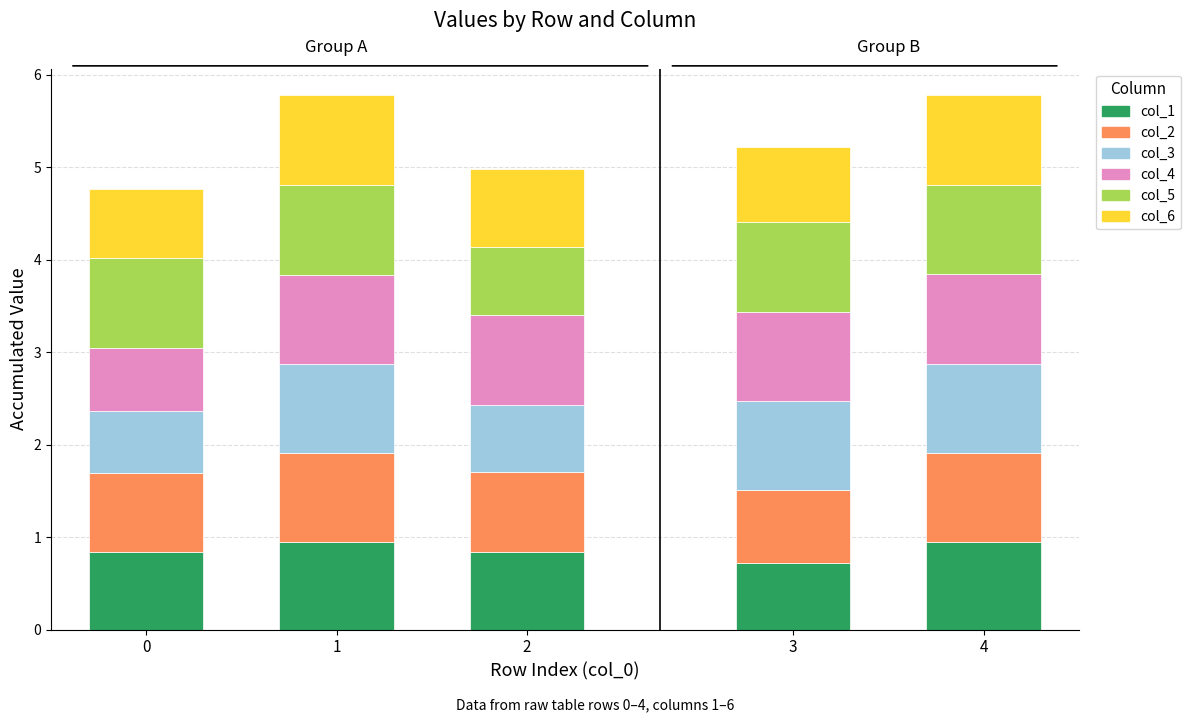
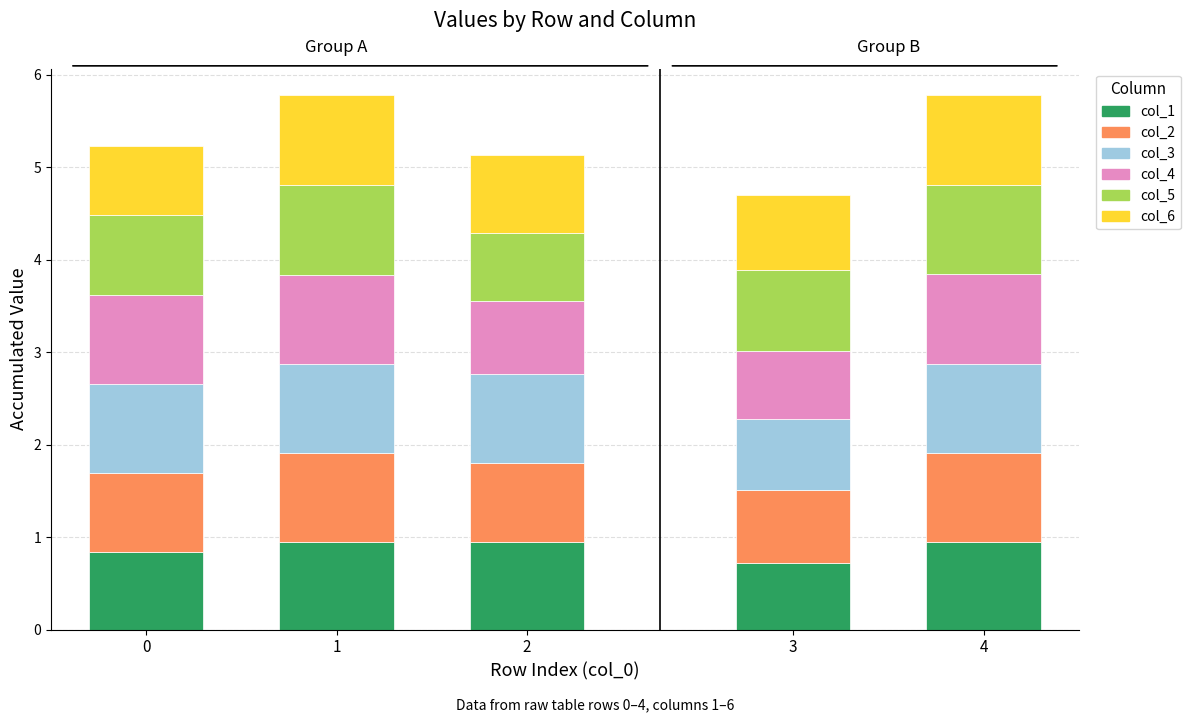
  {
    "col_1": {
      "0": 0.8,
      "1": 0.9,
-     "2": 0.8,
+     "2": 0.9,
      "3": 0.7,
      "4": 0.9
    },
    "col_2": {
      "0": 0.9,
      "1": 1.0,
      "2": 0.9,
      "3": 0.8,
      "4": 1.0
    },
    "col_3": {
-     "0": 0.7,
+     "0": 1.0,
      "1": 1.0,
-     "2": 0.7,
-     "3": 1.0,
+     "2": 1.0,
+     "3": 0.8,
      "4": 1.0
    },
    "col_4": {
-     "0": 0.7,
+     "0": 1.0,
      "1": 1.0,
-     "2": 1.0,
-     "3": 1.0,
+     "2": 0.8,
+     "3": 0.7,
      "4": 1.0
    },
    "col_5": {
-     "0": 1.0,
+     "0": 0.9,
      "1": 1.0,
      "2": 0.7,
-     "3": 1.0,
+     "3": 0.9,
      "4": 1.0
    },
    "col_6": {
      "0": 0.7,
      "1": 1.0,
      "2": 0.9,
      "3": 0.8,
      "4": 1.0
    }
  }
